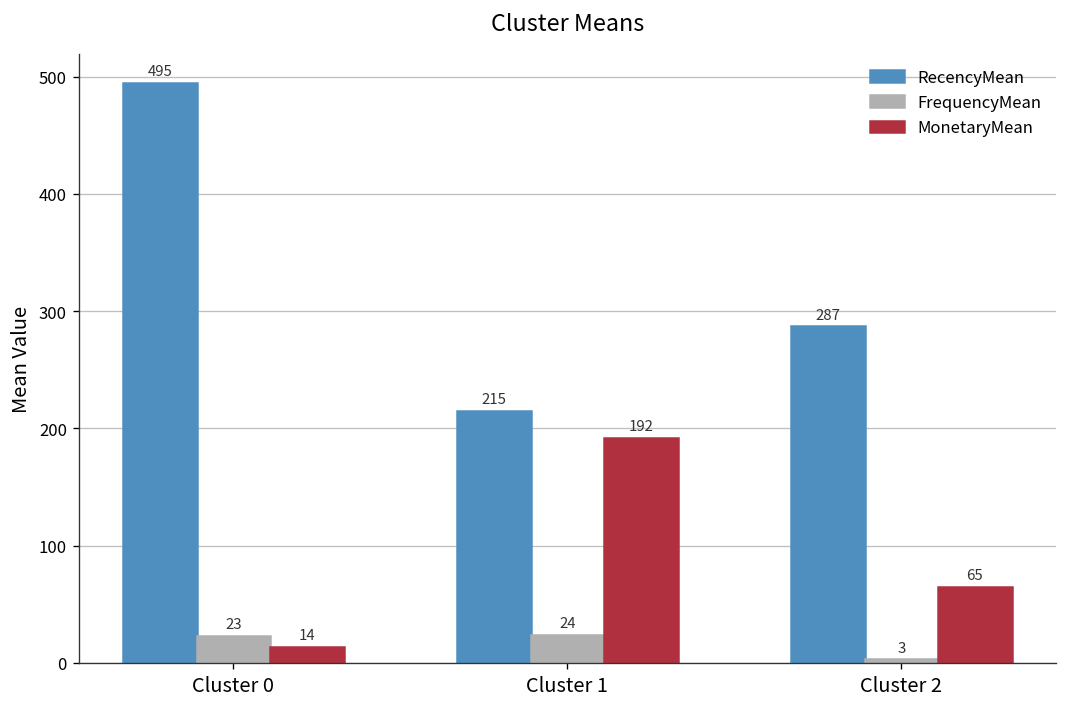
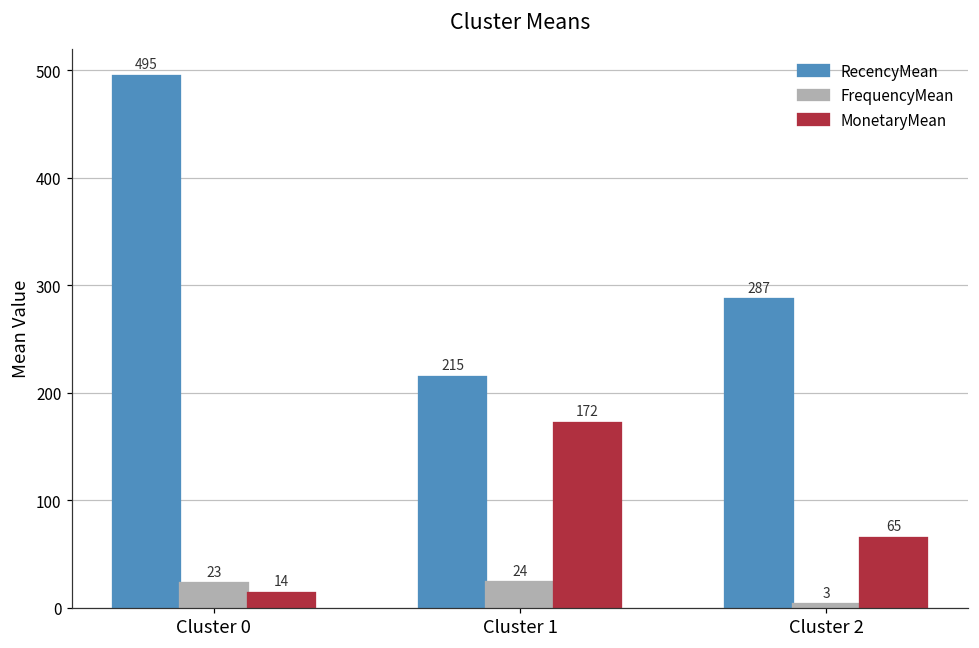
  {
    "RecencyMean": {
      "Cluster 0": 495,
      "Cluster 1": 215,
      "Cluster 2": 287
    },
    "FrequencyMean": {
      "Cluster 0": 23,
      "Cluster 1": 24,
      "Cluster 2": 3
    },
    "MonetaryMean": {
      "Cluster 0": 14,
-     "Cluster 1": 192,
+     "Cluster 1": 172,
      "Cluster 2": 65
    }
  }
